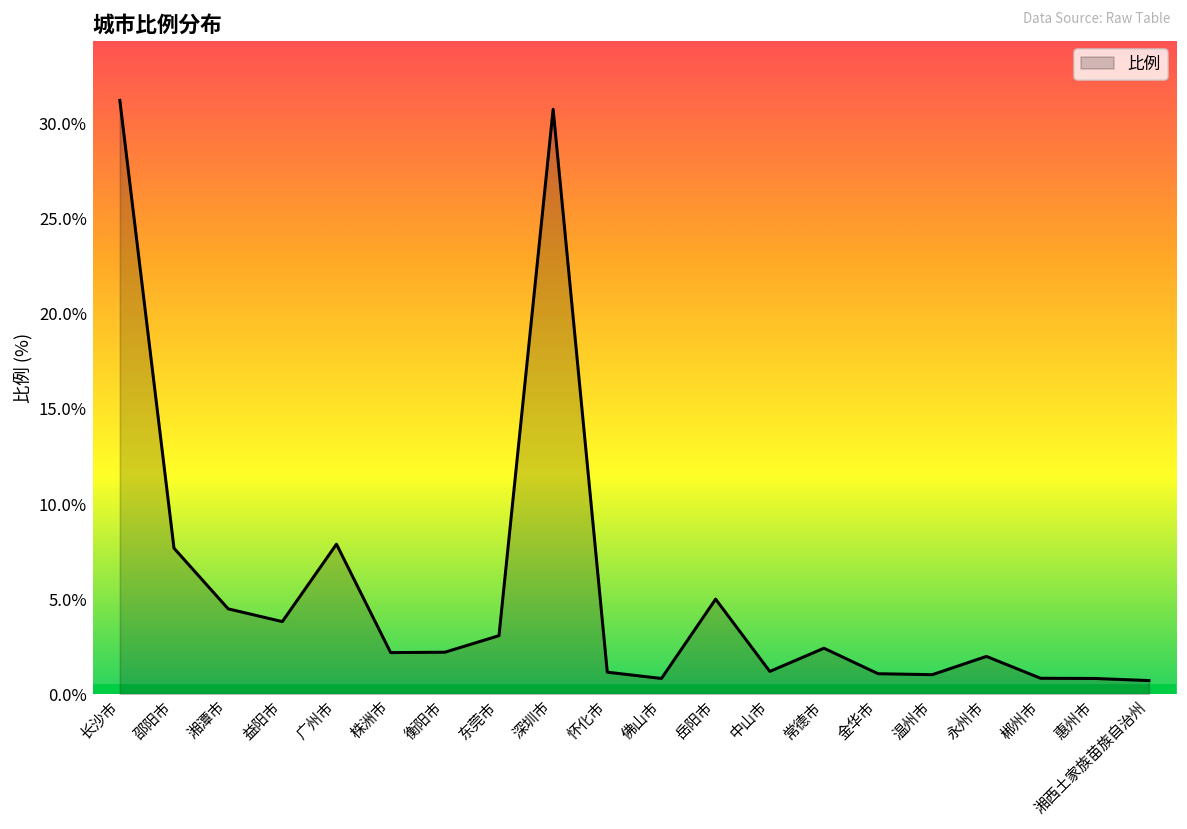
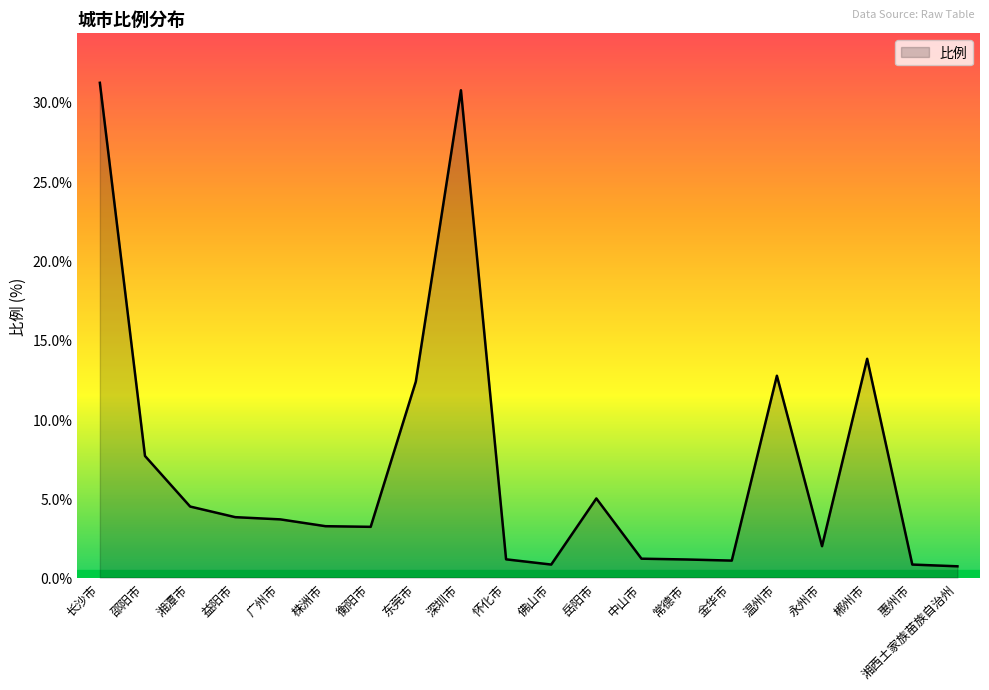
  {
    "长沙市": "31.2%",
    "邵阳市": "7.7%",
    "湘潭市": "4.5%",
    "益阳市": "3.8%",
-   "广州市": "7.9%",
-   "株洲市": "2.2%",
-   "衡阳市": "2.2%",
-   "东莞市": "3.1%",
+   "广州市": "3.7%",
+   "株洲市": "3.2%",
+   "衡阳市": "3.2%",
+   "东莞市": "12.4%",
    "深圳市": "30.7%",
    "怀化市": "1.2%",
    "佛山市": "0.8%",
    "岳阳市": "5.0%",
    "中山市": "1.2%",
-   "常德市": "2.4%",
+   "常德市": "1.1%",
    "金华市": "1.1%",
-   "温州市": "1.0%",
+   "温州市": "12.7%",
    "永州市": "2.0%",
-   "郴州市": "0.8%",
+   "郴州市": "13.8%",
    "惠州市": "0.8%",
    "湘西土家族苗族自治州": "0.7%"
  }
